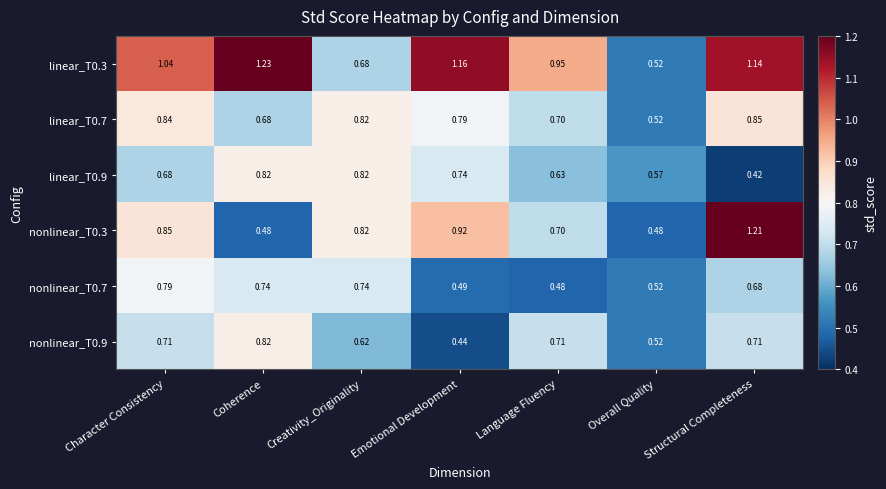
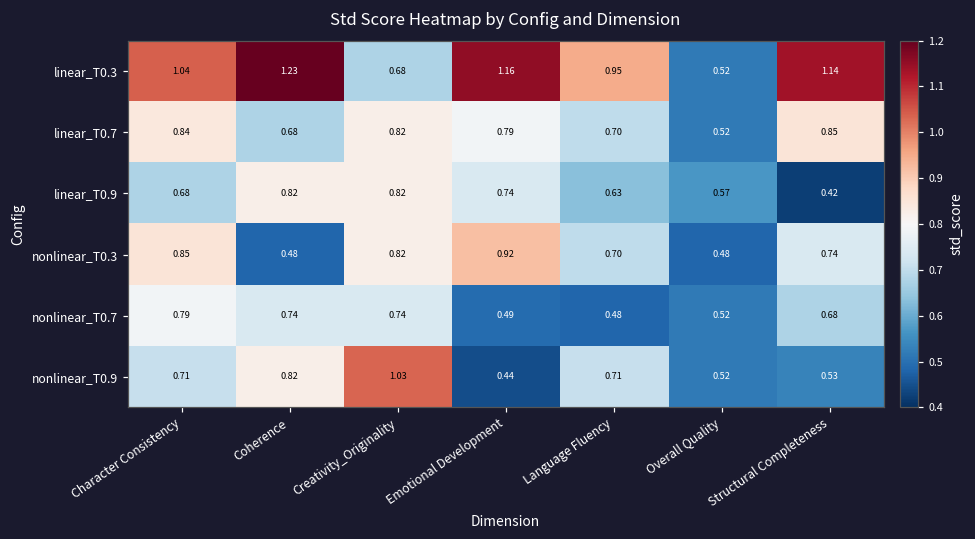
  {
    "linear_T0.3": {
      "Character Consistency": 1.04,
      "Coherence": 1.23,
      "Creativity_Originality": 0.68,
      "Emotional Development": 1.16,
      "Language Fluency": 0.95,
      "Overall Quality": 0.52,
      "Structural Completeness": 1.14
    },
    "linear_T0.7": {
      "Character Consistency": 0.84,
      "Coherence": 0.68,
      "Creativity_Originality": 0.82,
      "Emotional Development": 0.79,
      "Language Fluency": 0.70,
      "Overall Quality": 0.52,
      "Structural Completeness": 0.85
    },
    "linear_T0.9": {
      "Character Consistency": 0.68,
      "Coherence": 0.82,
      "Creativity_Originality": 0.82,
      "Emotional Development": 0.74,
      "Language Fluency": 0.63,
      "Overall Quality": 0.57,
      "Structural Completeness": 0.42
    },
    "nonlinear_T0.3": {
      "Character Consistency": 0.85,
      "Coherence": 0.48,
      "Creativity_Originality": 0.82,
      "Emotional Development": 0.92,
      "Language Fluency": 0.70,
      "Overall Quality": 0.48,
-     "Structural Completeness": 1.21
+     "Structural Completeness": 0.74
    },
    "nonlinear_T0.7": {
      "Character Consistency": 0.79,
      "Coherence": 0.74,
      "Creativity_Originality": 0.74,
      "Emotional Development": 0.49,
      "Language Fluency": 0.48,
      "Overall Quality": 0.52,
      "Structural Completeness": 0.68
    },
    "nonlinear_T0.9": {
      "Character Consistency": 0.71,
      "Coherence": 0.82,
-     "Creativity_Originality": 0.62,
+     "Creativity_Originality": 1.03,
      "Emotional Development": 0.44,
      "Language Fluency": 0.71,
      "Overall Quality": 0.52,
-     "Structural Completeness": 0.71
+     "Structural Completeness": 0.53
    }
  }
